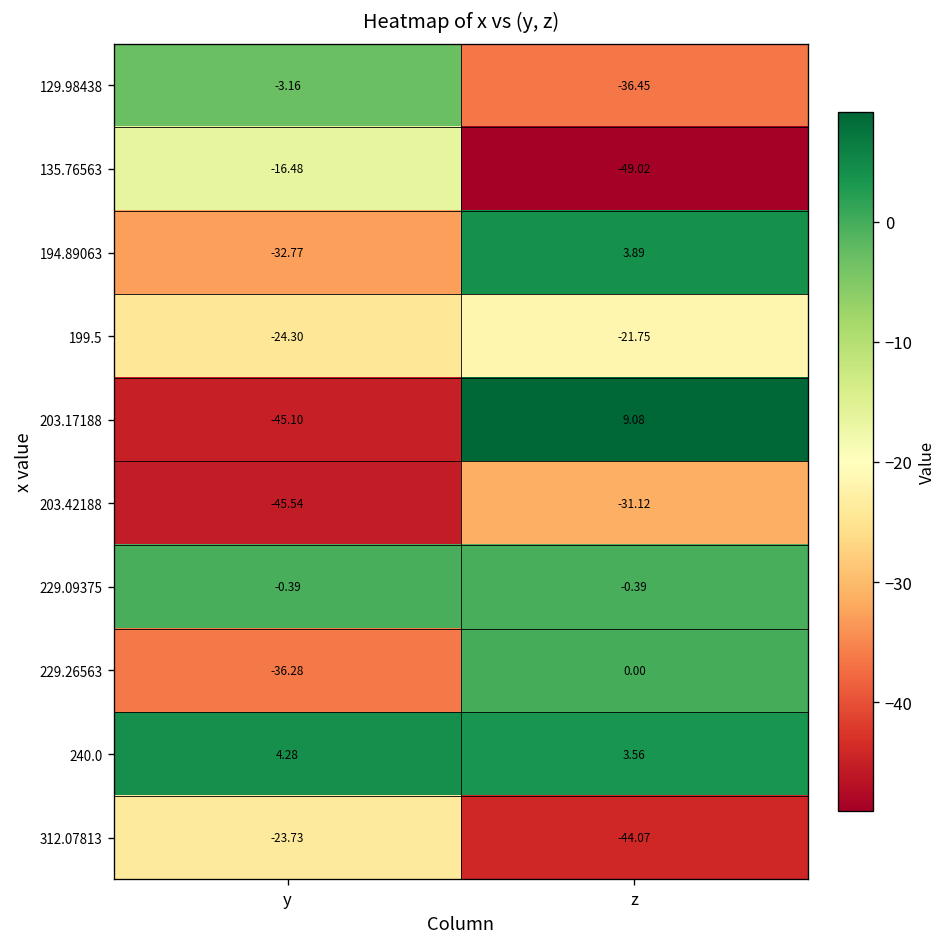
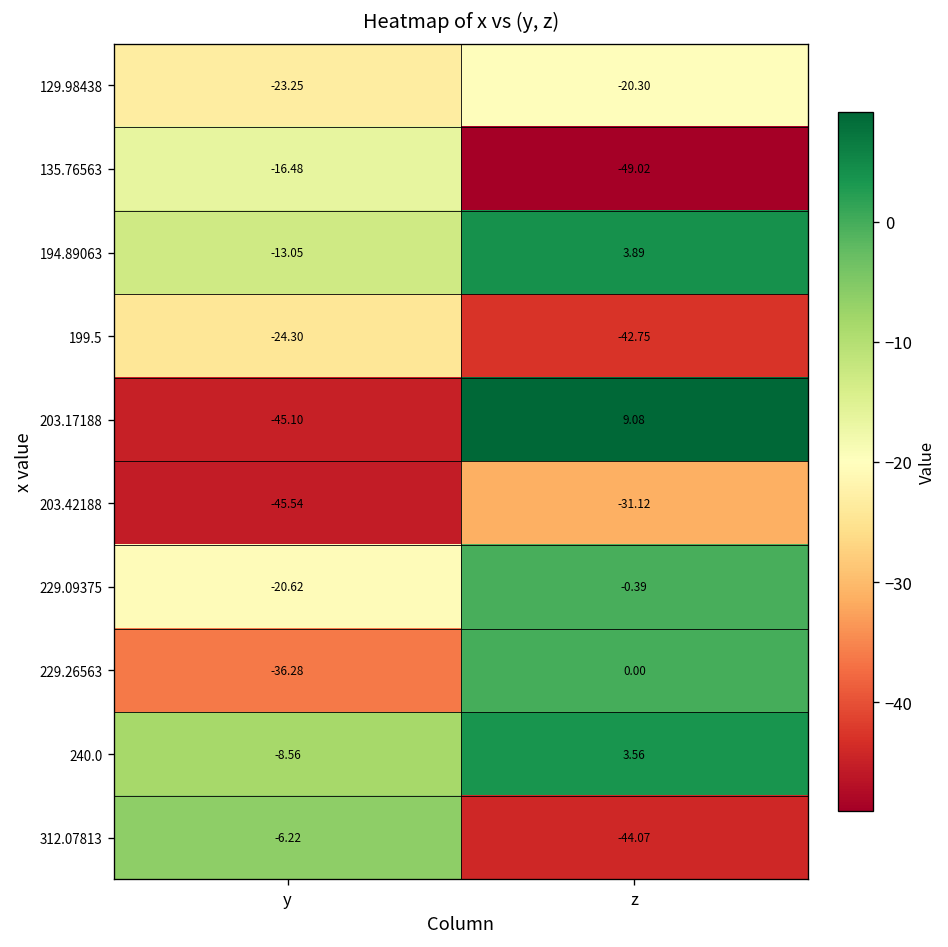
  {
    "129.98438": {
-     "y": -3.16,
-     "z": -36.45
+     "y": -23.25,
+     "z": -20.30
    },
    "135.76563": {
      "y": -16.48,
      "z": -49.02
    },
    "194.89063": {
-     "y": -32.77,
+     "y": -13.05,
      "z": 3.89
    },
    "199.5": {
      "y": -24.30,
-     "z": -21.75
+     "z": -42.75
    },
    "203.17188": {
      "y": -45.10,
      "z": 9.08
    },
    "203.42188": {
      "y": -45.54,
      "z": -31.12
    },
    "229.09375": {
-     "y": -0.39,
+     "y": -20.62,
      "z": -0.39
    },
    "229.26563": {
      "y": -36.28,
      "z": 0.00
    },
    "240.0": {
-     "y": 4.28,
+     "y": -8.56,
      "z": 3.56
    },
    "312.07813": {
-     "y": -23.73,
+     "y": -6.22,
      "z": -44.07
    }
  }
